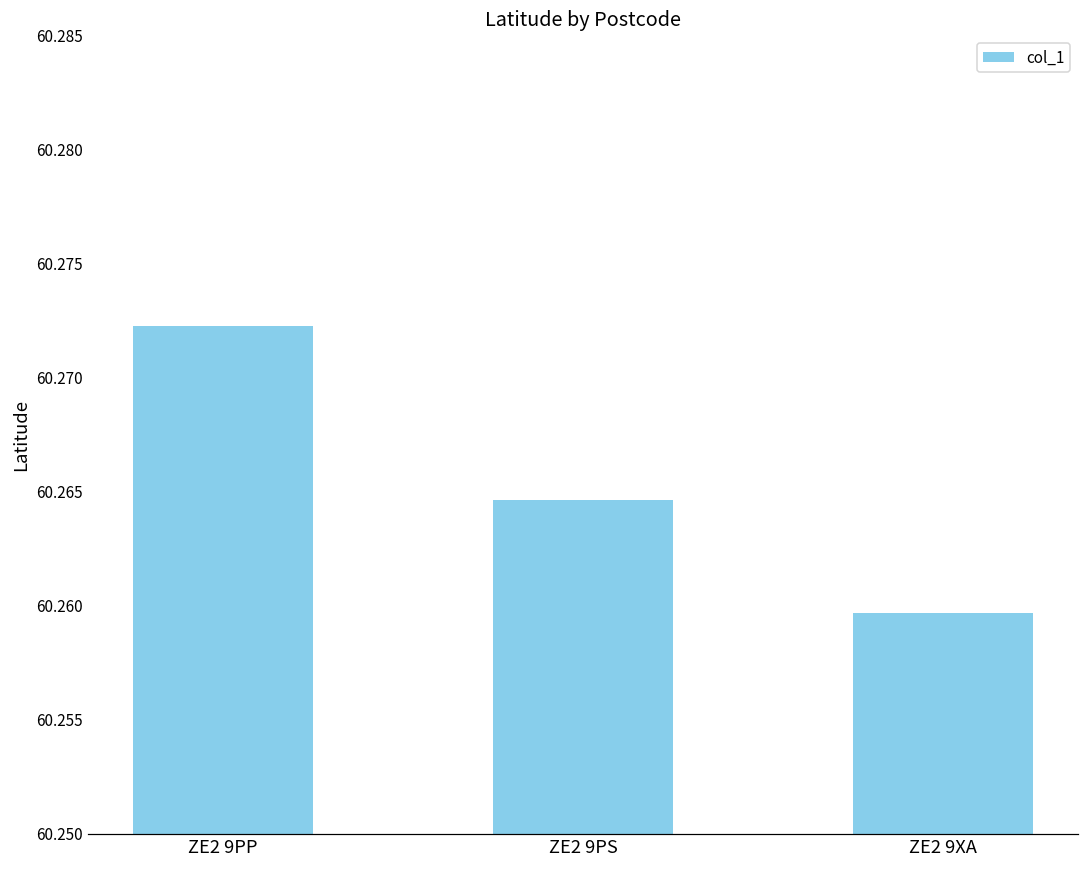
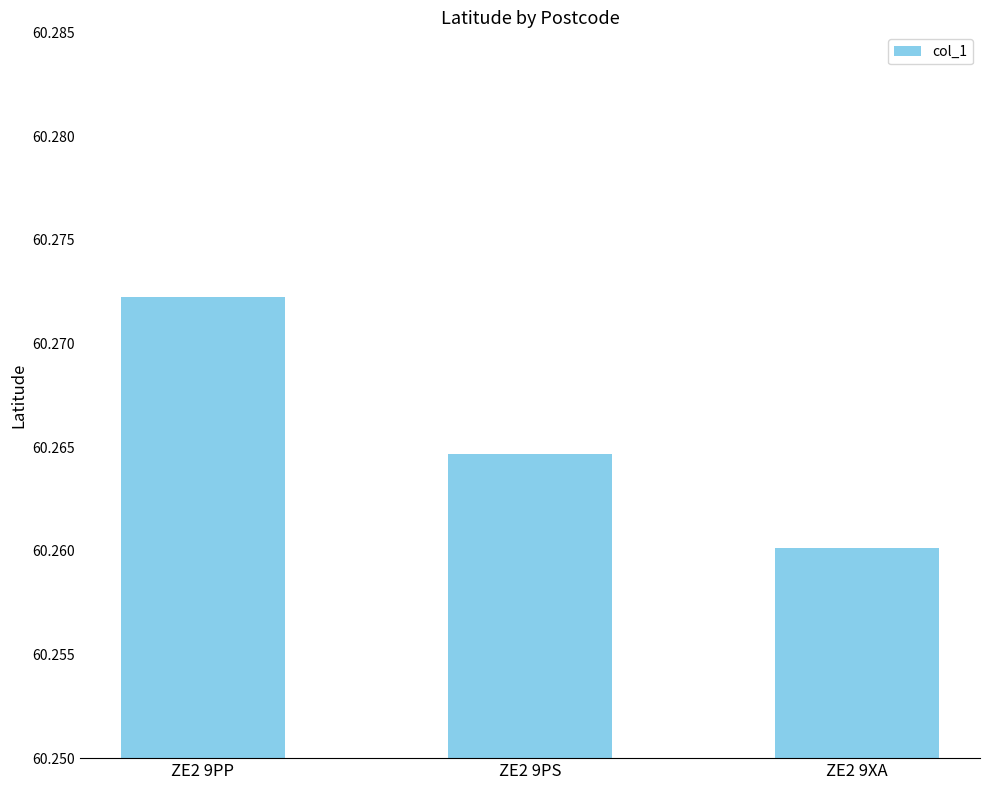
  {
    "ZE2 9PP": 60.2722,
    "ZE2 9PS": 60.2646,
-   "ZE2 9XA": 60.2597
+   "ZE2 9XA": 60.2602
  }
